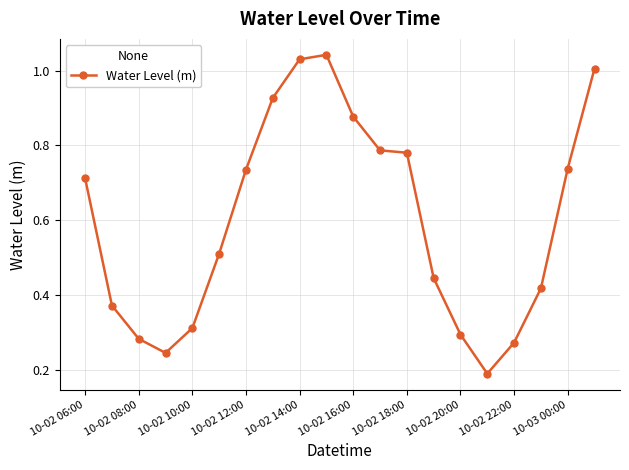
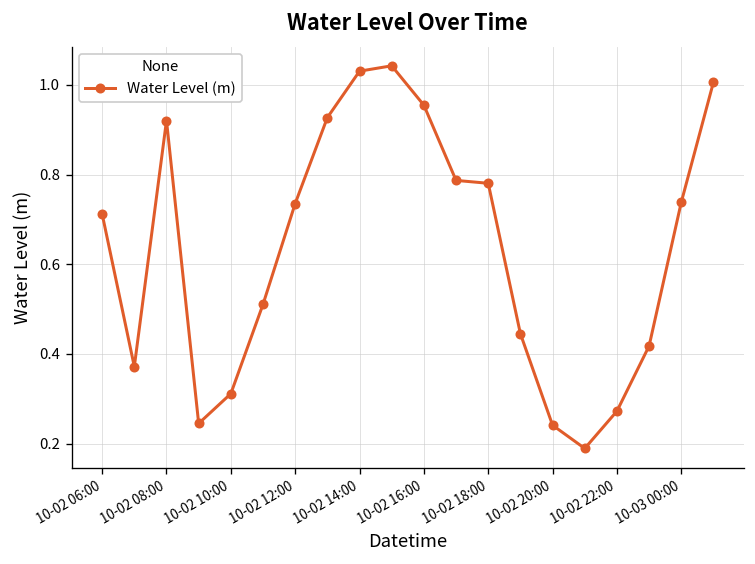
  {
    "10-02 06:00": 0.71,
-   "10-02 08:00": 0.28,
+   "10-02 08:00": 0.92,
    "10-02 10:00": 0.31,
    "10-02 12:00": 0.74,
    "10-02 14:00": 1.03,
-   "10-02 16:00": 0.88,
+   "10-02 16:00": 0.95,
    "10-02 18:00": 0.78,
-   "10-02 20:00": 0.29,
+   "10-02 20:00": 0.24,
    "10-02 22:00": 0.27,
    "10-03 00:00": 0.74
  }
